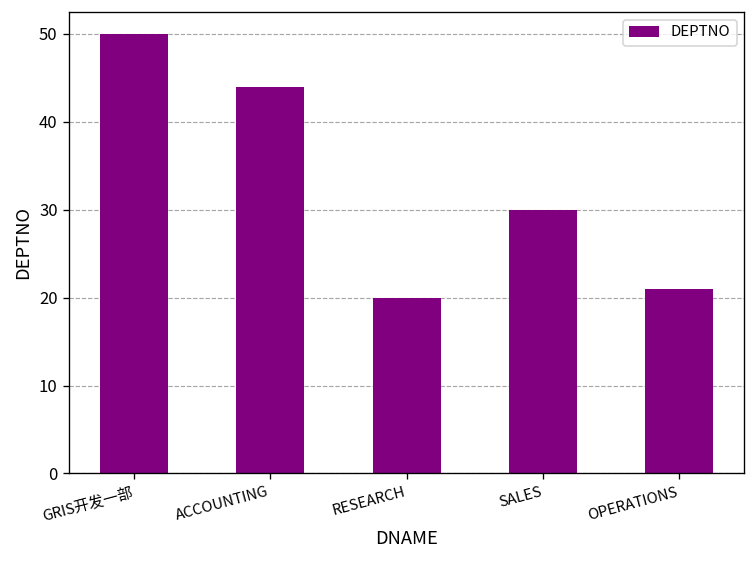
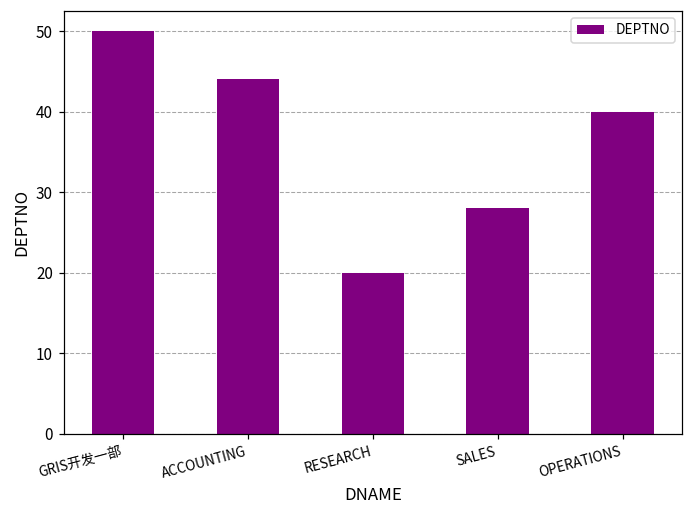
  {
    "GRIS开发一部": 50,
    "ACCOUNTING": 44,
    "RESEARCH": 20,
-   "SALES": 30,
-   "OPERATIONS": 21
+   "SALES": 28,
+   "OPERATIONS": 40
  }
